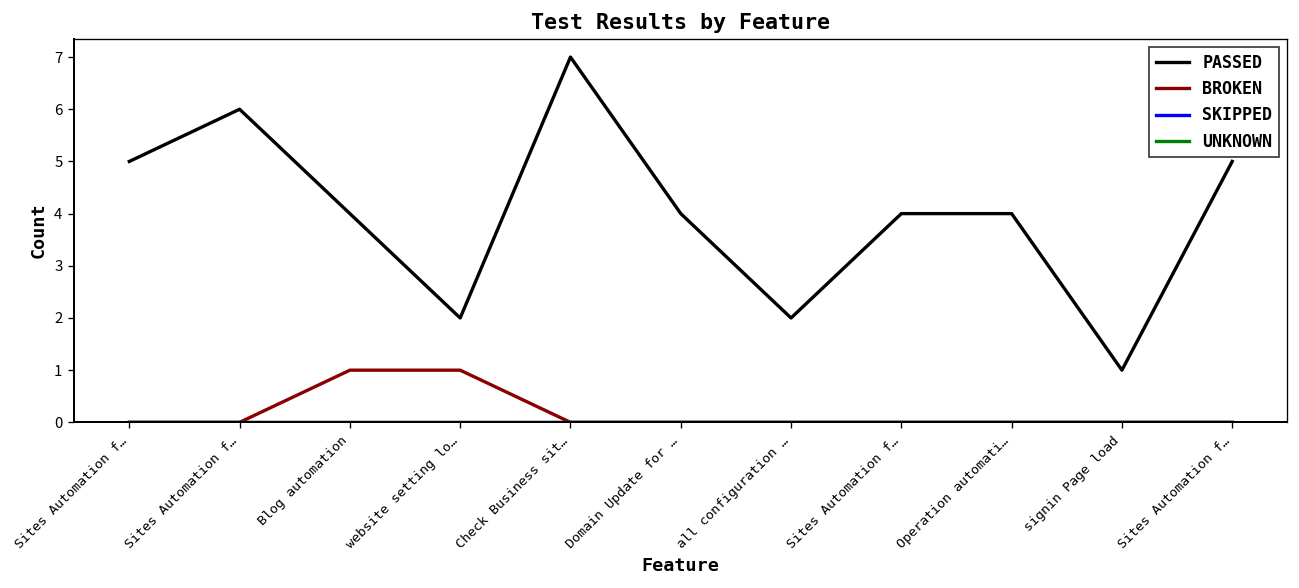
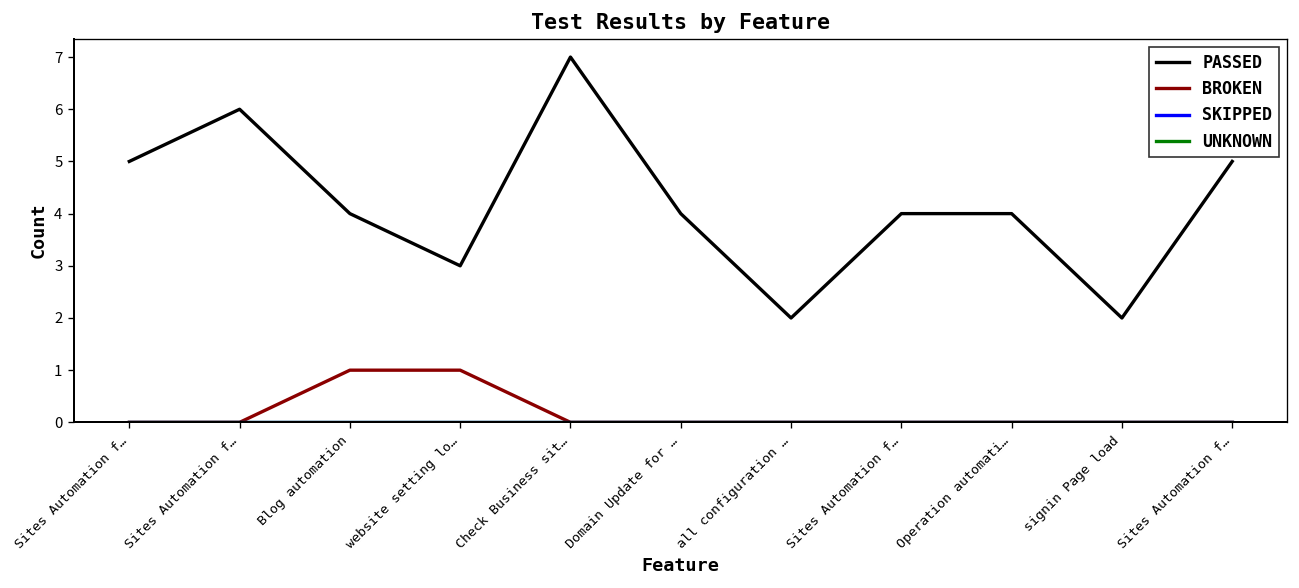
  {
    "PASSED": {
      "Blog automation": 4,
-     "website setting lo…": 2,
+     "website setting lo…": 3,
      "Check Business sit…": 7,
      "Domain Update for …": 4,
      "all configuration …": 2,
      "Operation automati…": 4,
-     "signin Page load": 1
+     "signin Page load": 2
    },
    "BROKEN": {
      "Blog automation": 1,
      "website setting lo…": 1
    },
    "UNKNOWN": {
      "Blog automation": 0,
      "website setting lo…": 0
    }
  }
